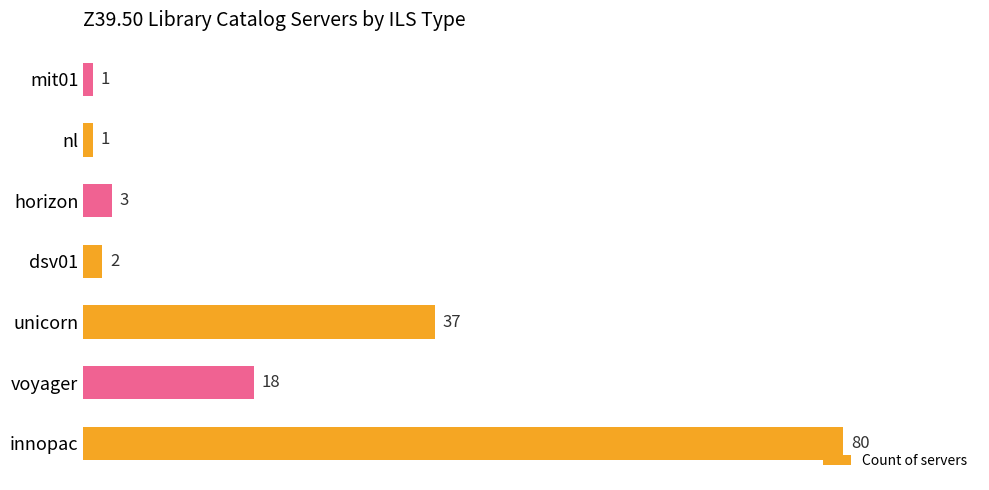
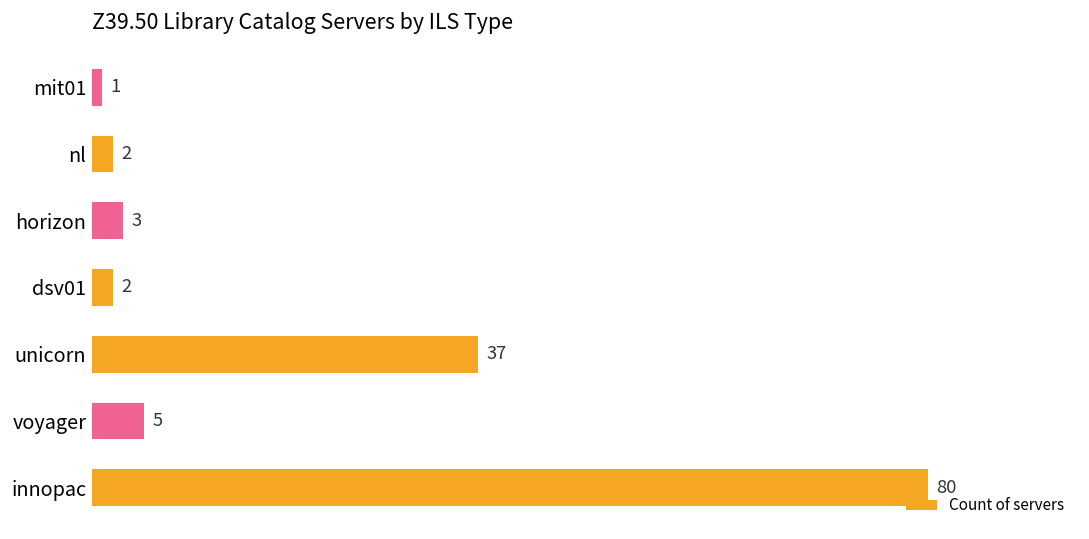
  {
    "mit01": 1,
-   "nl": 1,
+   "nl": 2,
    "horizon": 3,
    "dsv01": 2,
    "unicorn": 37,
-   "voyager": 18,
+   "voyager": 5,
    "innopac": 80
  }
